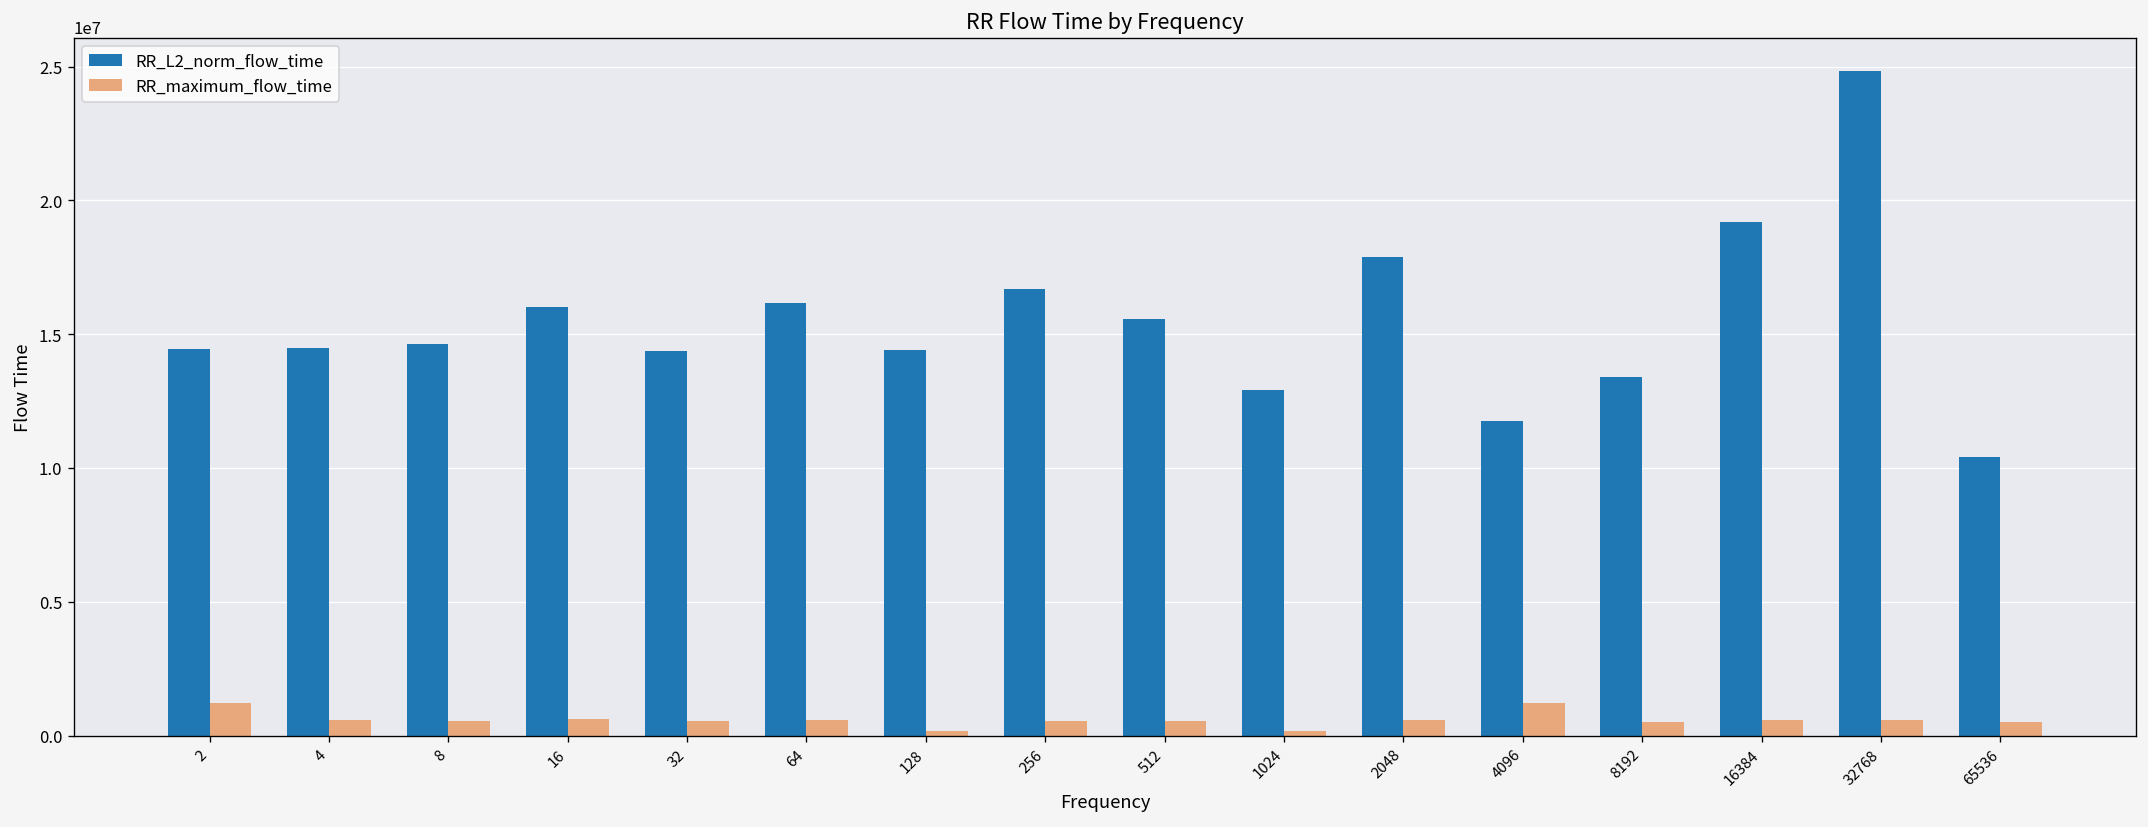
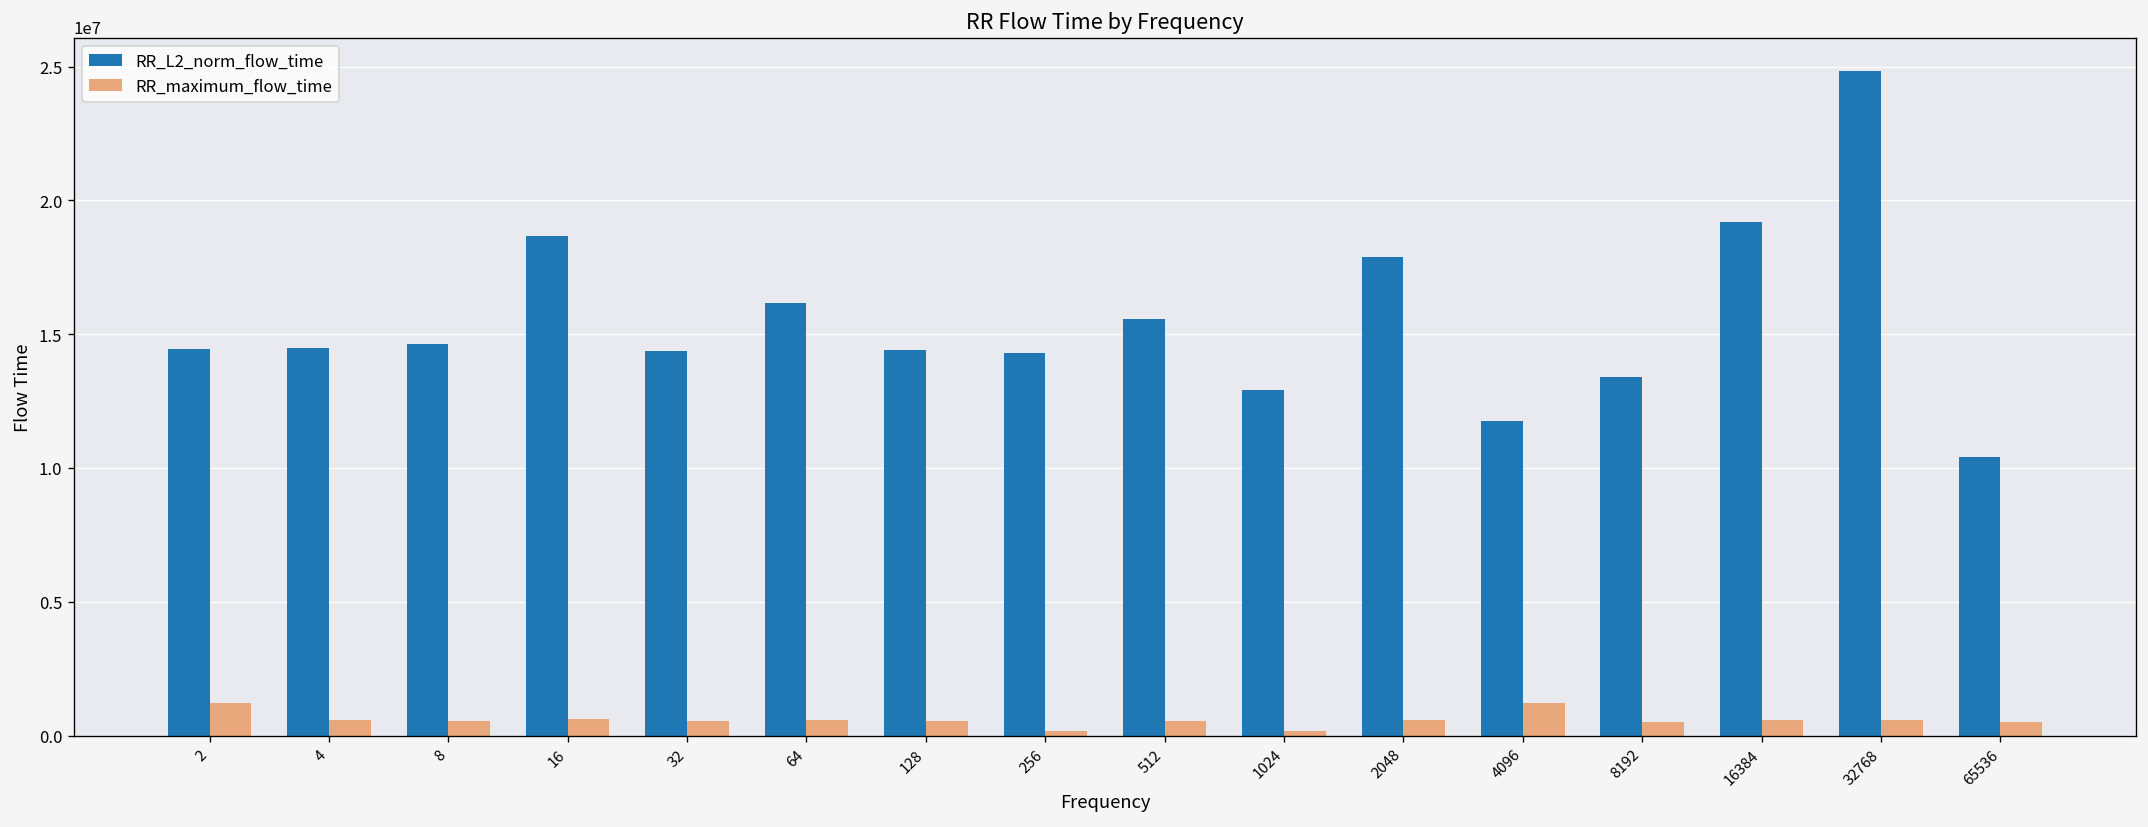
  {
    "RR_L2_norm_flow_time": {
      "2": 14400000,
      "4": 14500000,
      "8": 14600000,
-     "16": 16000000,
+     "16": 18700000,
      "32": 14400000,
      "64": 16100000,
      "128": 14400000,
-     "256": 16700000,
+     "256": 14300000,
      "512": 15600000,
      "1024": 12900000,
      "2048": 17900000,
      "4096": 11800000,
      "8192": 13400000,
      "16384": 19200000,
      "32768": 24800000,
      "65536": 10400000
    },
    "RR_maximum_flow_time": {
      "2": 1200000,
      "4": 600000,
      "8": 500000,
      "16": 600000,
      "32": 500000,
      "64": 600000,
-     "128": 200000,
-     "256": 500000,
+     "128": 500000,
+     "256": 200000,
      "512": 500000,
      "1024": 200000,
      "2048": 600000,
      "4096": 1200000,
      "8192": 500000,
      "16384": 600000,
      "32768": 600000,
      "65536": 500000
    }
  }
